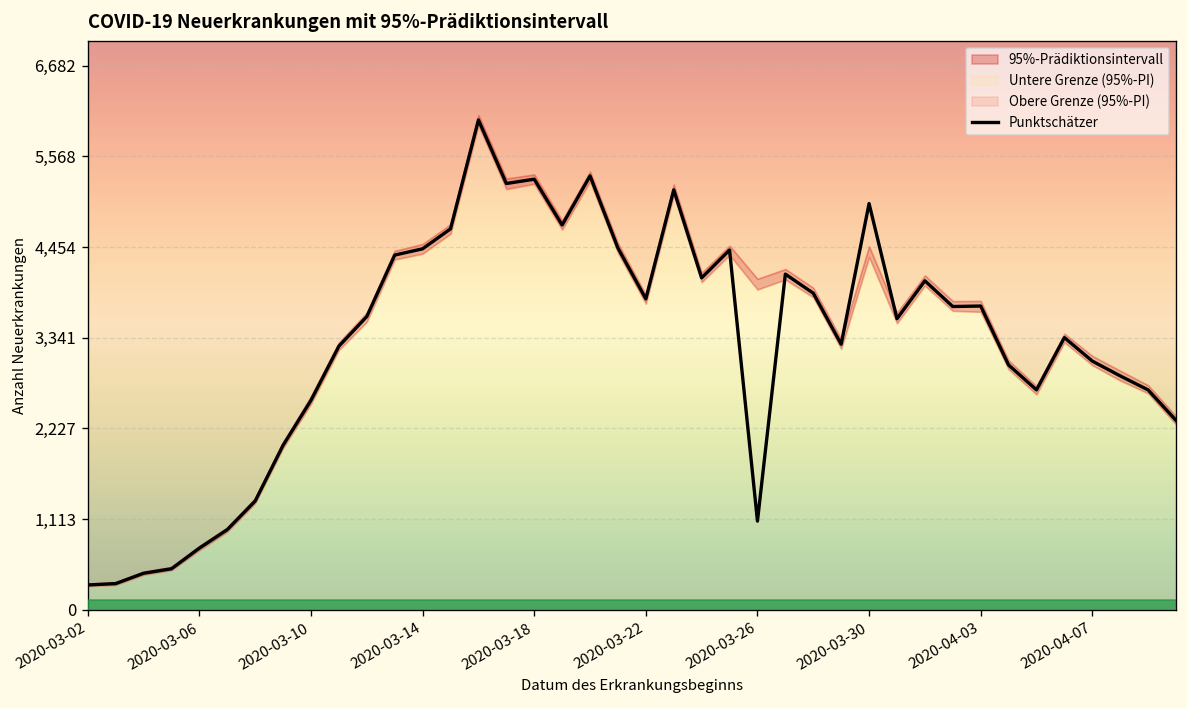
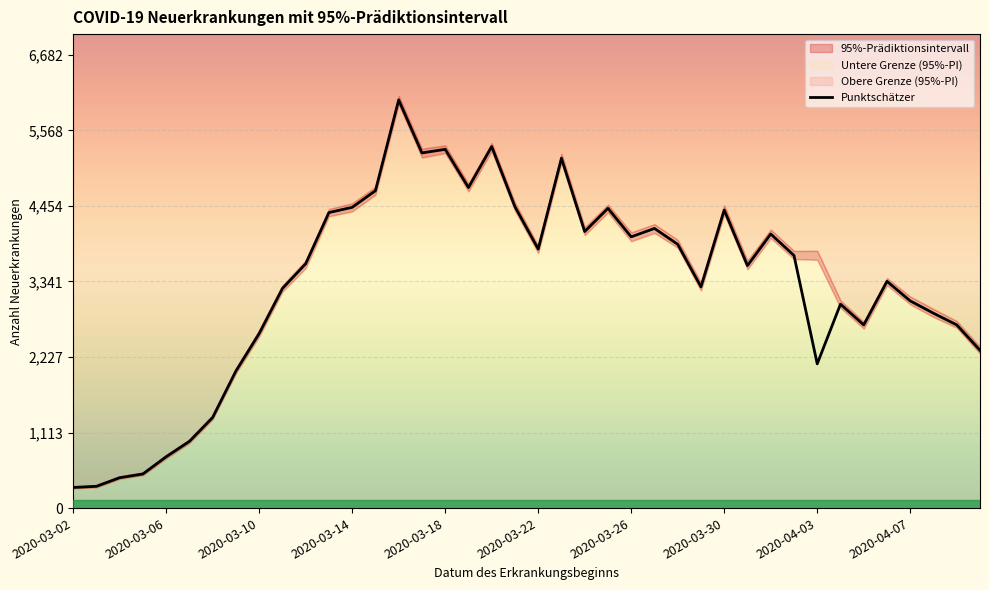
  {
    "Punktschätzer": {
      "2020-03-10": "2,600",
      "2020-03-14": "4,400",
      "2020-03-18": "5,300",
      "2020-03-22": "3,800",
-     "2020-03-26": "1,100",
-     "2020-03-30": "5,000",
-     "2020-04-03": "3,700",
+     "2020-03-26": "4,000",
+     "2020-03-30": "4,400",
+     "2020-04-03": "2,100",
      "2020-04-07": "3,100"
    }
  }
